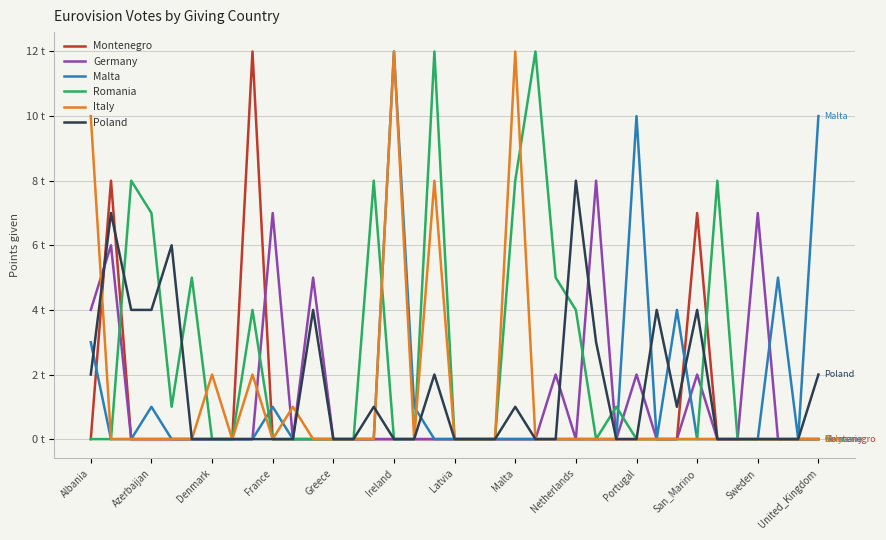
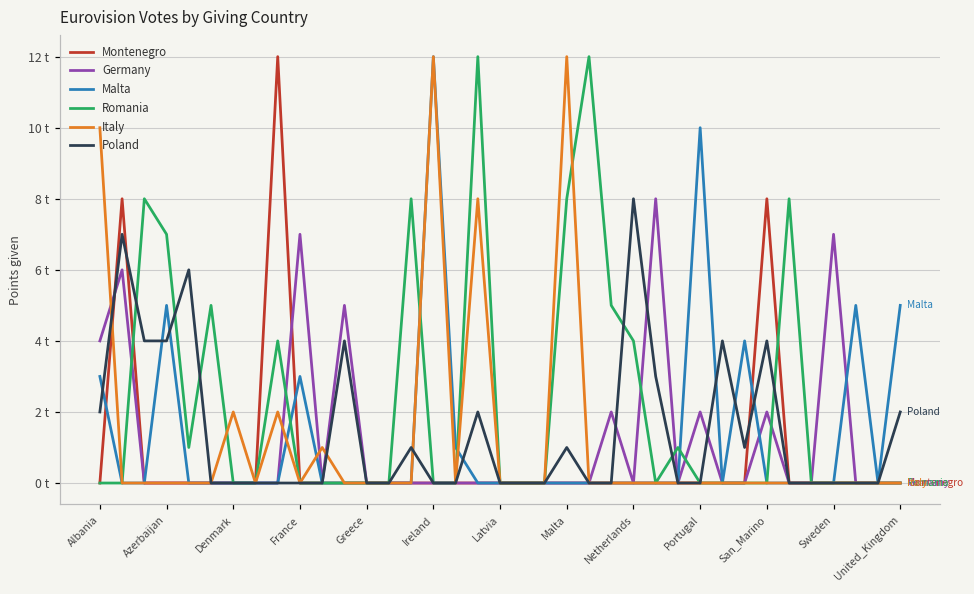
  {
    "Montenegro": {
-     "San_Marino": "7 t"
+     "San_Marino": "8 t"
    },
    "Germany": {
      "Albania": "4 t",
      "France": "7 t",
      "Portugal": "2 t",
      "San_Marino": "2 t",
      "Sweden": "7 t"
    },
    "Malta": {
      "Albania": "3 t",
-     "Azerbaijan": "1 t",
-     "France": "1 t",
+     "Azerbaijan": "5 t",
+     "France": "3 t",
      "Portugal": "10 t",
-     "United_Kingdom": "10 t"
+     "United_Kingdom": "5 t"
    },
    "Romania": {
      "Azerbaijan": "7 t",
      "Malta": "8 t",
      "Netherlands": "4 t"
    },
    "Italy": {
      "Albania": "10 t",
      "Denmark": "2 t",
      "Malta": "12 t"
    },
    "Poland": {
      "Albania": "2 t",
      "Azerbaijan": "4 t",
      "Malta": "1 t",
      "Netherlands": "8 t",
      "San_Marino": "4 t",
      "United_Kingdom": "2 t"
    }
  }
